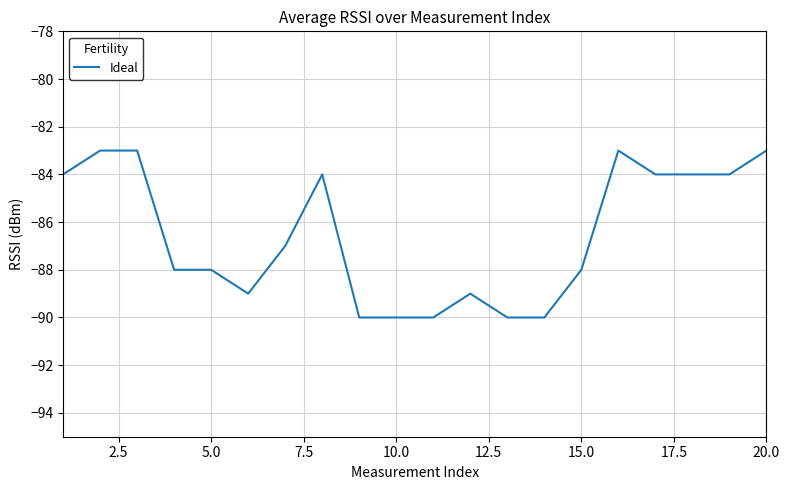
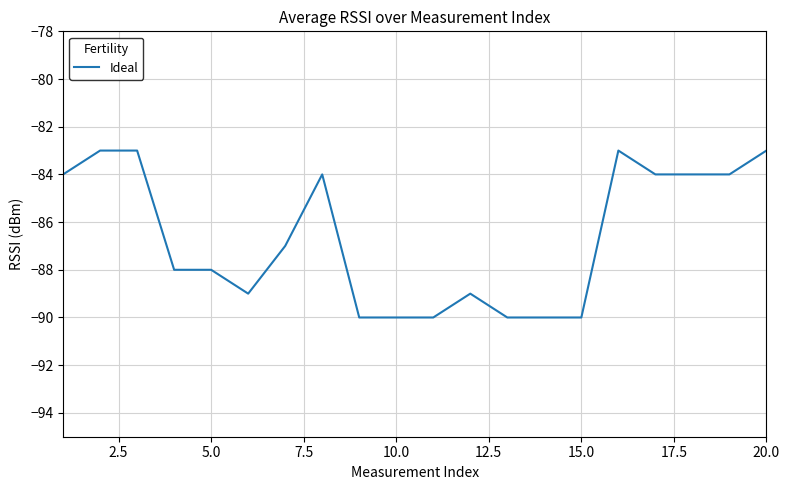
  {
    "5.0": -88,
    "10.0": -90,
-   "15.0": -88,
+   "15.0": -90,
    "20.0": -83
  }
